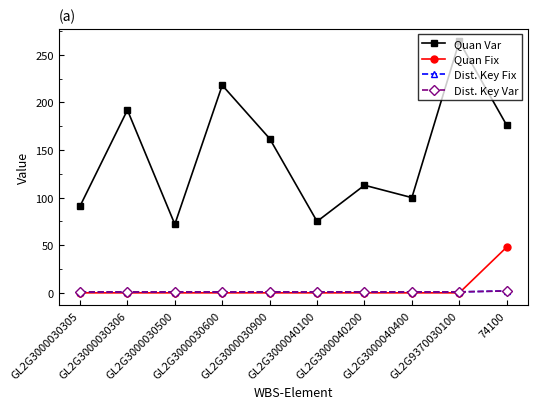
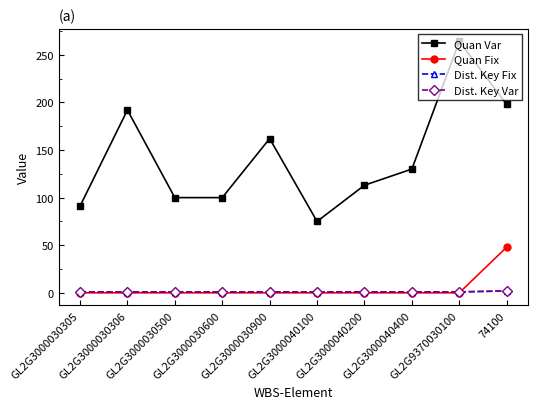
  {
    "Quan Var": {
      "GL2G3000030305": 90,
      "GL2G3000030306": 190,
-     "GL2G3000030500": 70,
-     "GL2G3000030600": 220,
+     "GL2G3000030500": 100,
+     "GL2G3000030600": 100,
      "GL2G3000030900": 160,
      "GL2G3000040100": 80,
      "GL2G3000040200": 110,
-     "GL2G3000040400": 100,
-     "74100": 180
+     "GL2G3000040400": 130,
+     "74100": 200
    },
    "Quan Fix": {
      "74100": 50
    },
    "Dist. Key Var": {
      "74100": 0
    }
  }
